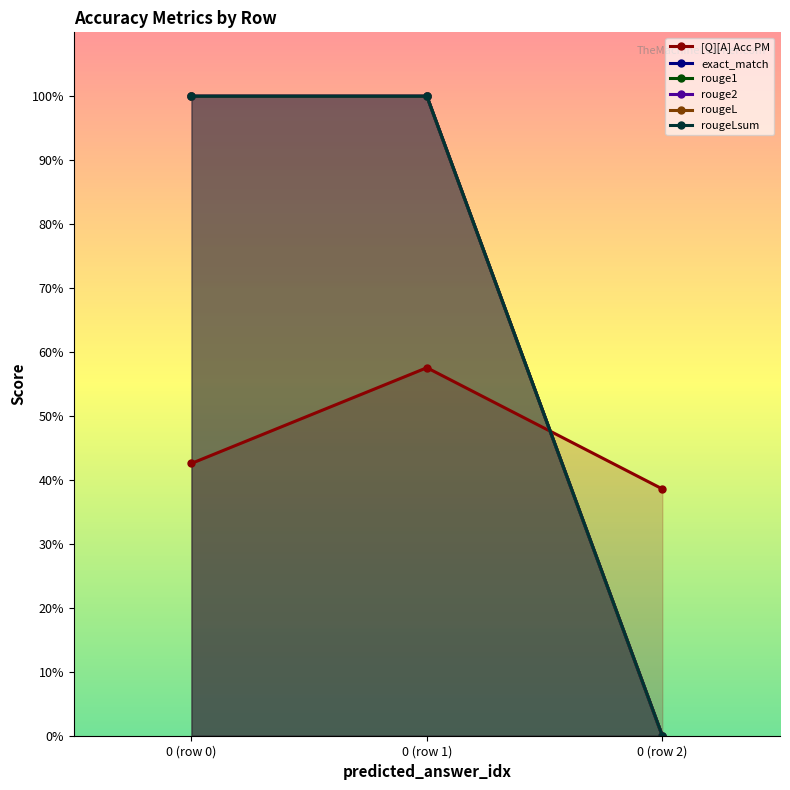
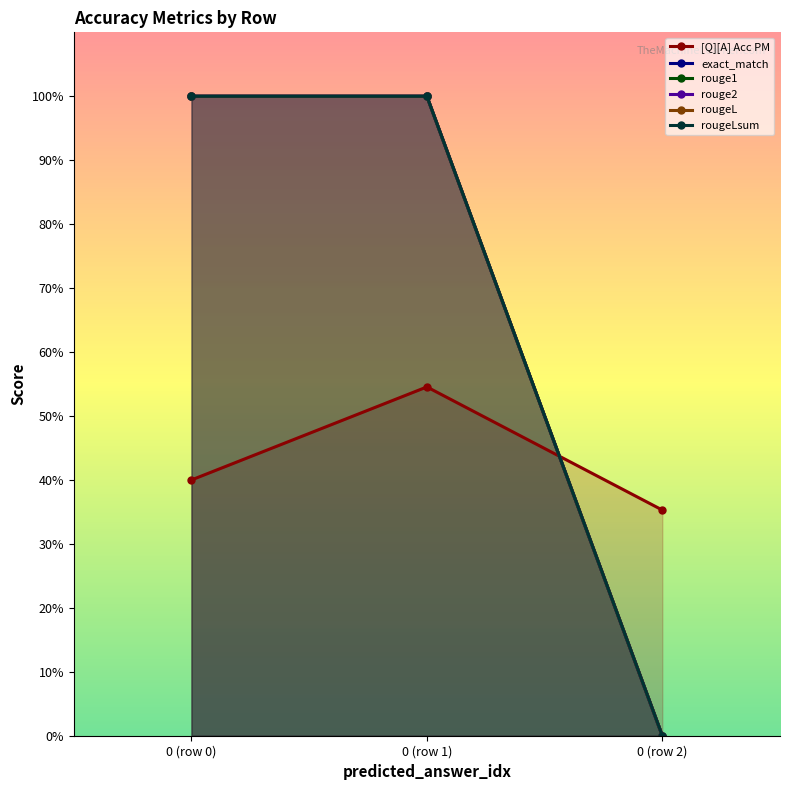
  {
    "[Q][A] Acc PM": {
-     "0 (row 0)": "43%",
-     "0 (row 1)": "58%",
-     "0 (row 2)": "39%"
+     "0 (row 0)": "40%",
+     "0 (row 1)": "55%",
+     "0 (row 2)": "35%"
    },
    "rougeLsum": {
      "0 (row 0)": "100%",
      "0 (row 1)": "100%",
      "0 (row 2)": "0%"
    }
  }
